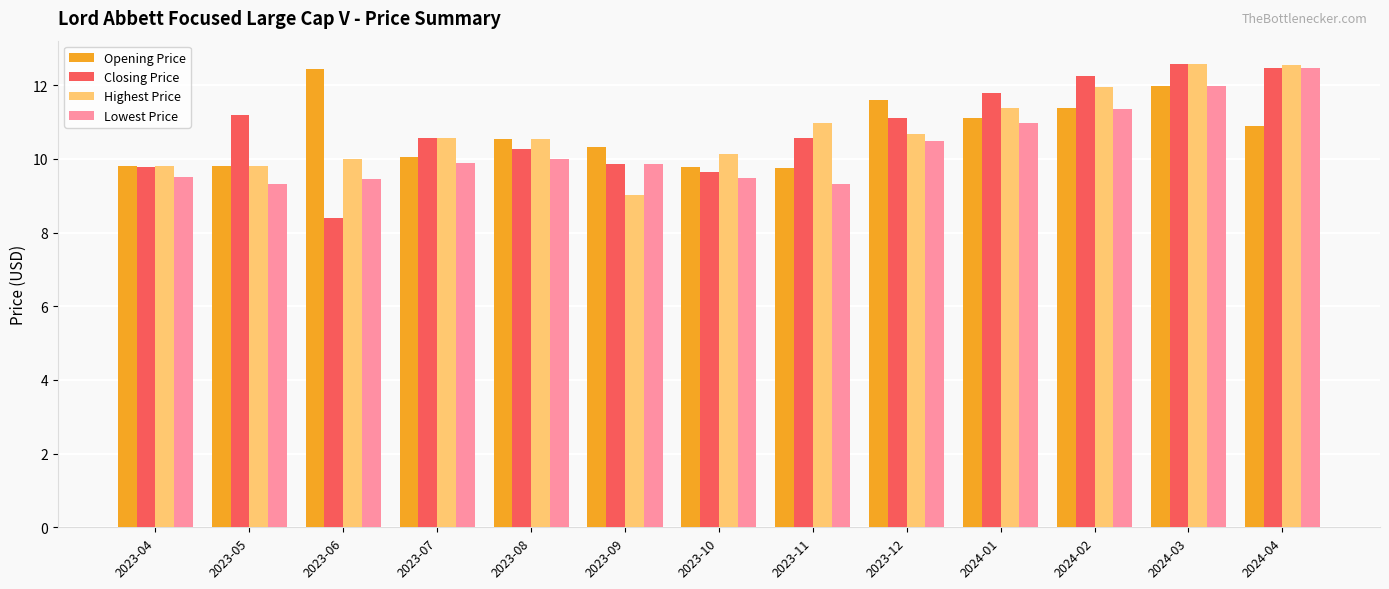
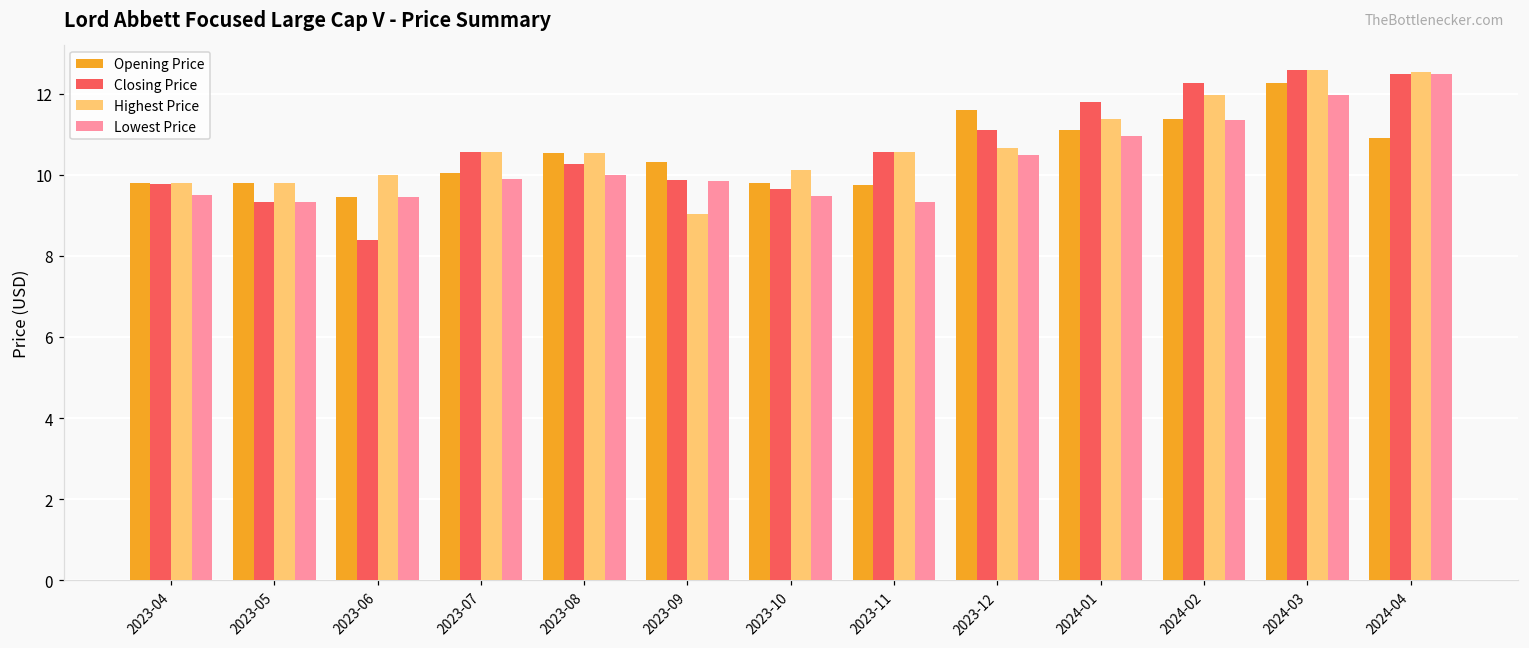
  {
    "Opening Price": {
      "2023-04": 9.8,
      "2023-05": 9.8,
-     "2023-06": 12.4,
+     "2023-06": 9.4,
      "2023-07": 10.0,
      "2023-08": 10.5,
      "2023-09": 10.3,
      "2023-10": 9.8,
      "2023-11": 9.8,
      "2023-12": 11.6,
      "2024-01": 11.1,
      "2024-02": 11.4,
-     "2024-03": 12.0,
+     "2024-03": 12.3,
      "2024-04": 10.9
    },
    "Closing Price": {
      "2023-04": 9.8,
-     "2023-05": 11.2,
+     "2023-05": 9.3,
      "2023-06": 8.4,
      "2023-07": 10.6,
      "2023-08": 10.3,
      "2023-09": 9.9,
      "2023-10": 9.6,
      "2023-11": 10.6,
      "2023-12": 11.1,
      "2024-01": 11.8,
      "2024-02": 12.3,
      "2024-03": 12.6,
      "2024-04": 12.5
    },
    "Highest Price": {
      "2023-04": 9.8,
      "2023-05": 9.8,
      "2023-06": 10.0,
      "2023-07": 10.6,
      "2023-08": 10.5,
      "2023-09": 9.0,
      "2023-10": 10.1,
-     "2023-11": 11.0,
+     "2023-11": 10.6,
      "2023-12": 10.7,
      "2024-01": 11.4,
      "2024-02": 12.0,
      "2024-03": 12.6,
      "2024-04": 12.6
    },
    "Lowest Price": {
      "2023-04": 9.5,
      "2023-05": 9.3,
      "2023-06": 9.4,
      "2023-07": 9.9,
      "2023-08": 10.0,
      "2023-09": 9.9,
      "2023-10": 9.5,
      "2023-11": 9.3,
      "2023-12": 10.5,
      "2024-01": 11.0,
      "2024-02": 11.4,
      "2024-03": 12.0,
      "2024-04": 12.5
    }
  }
